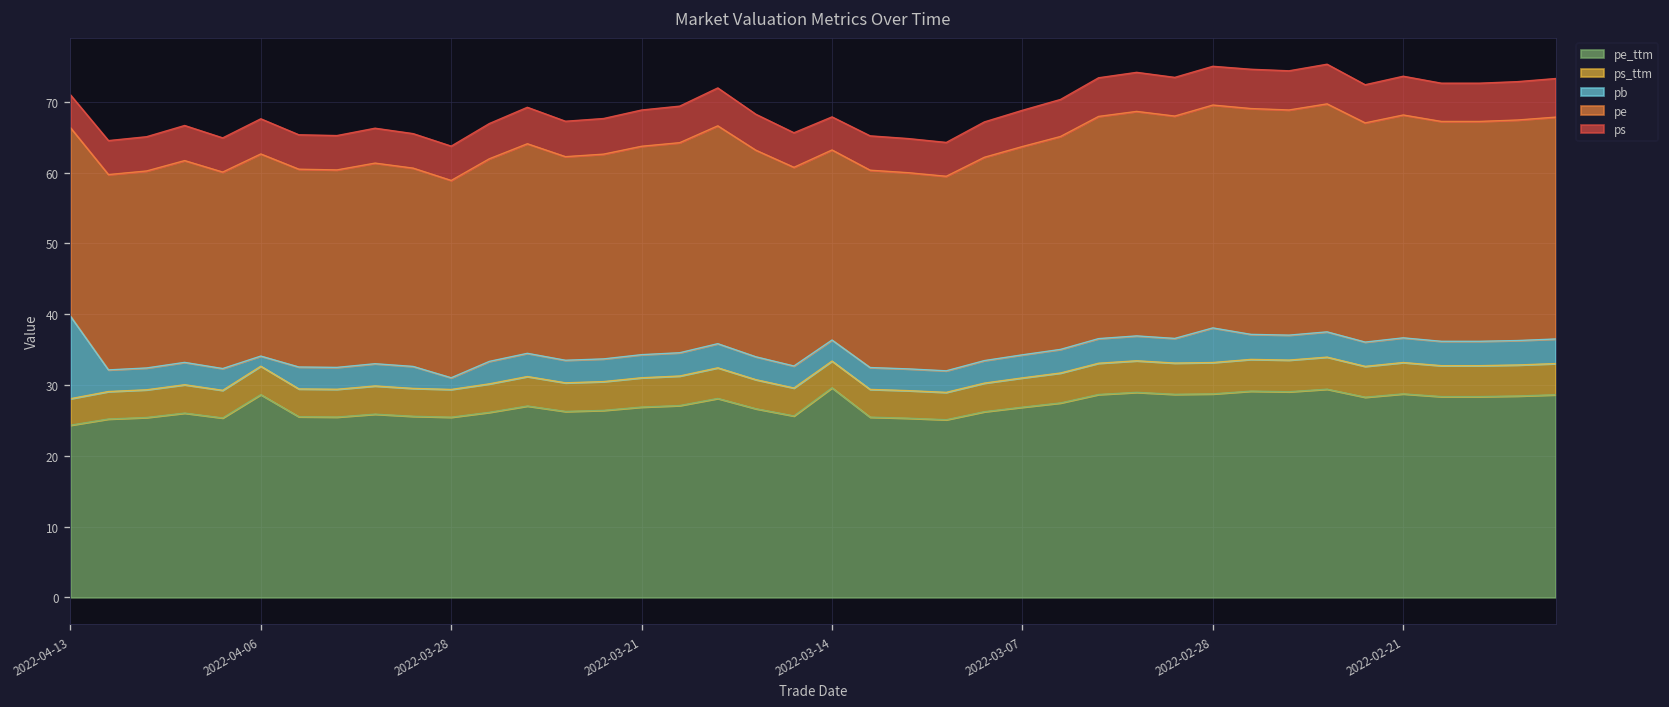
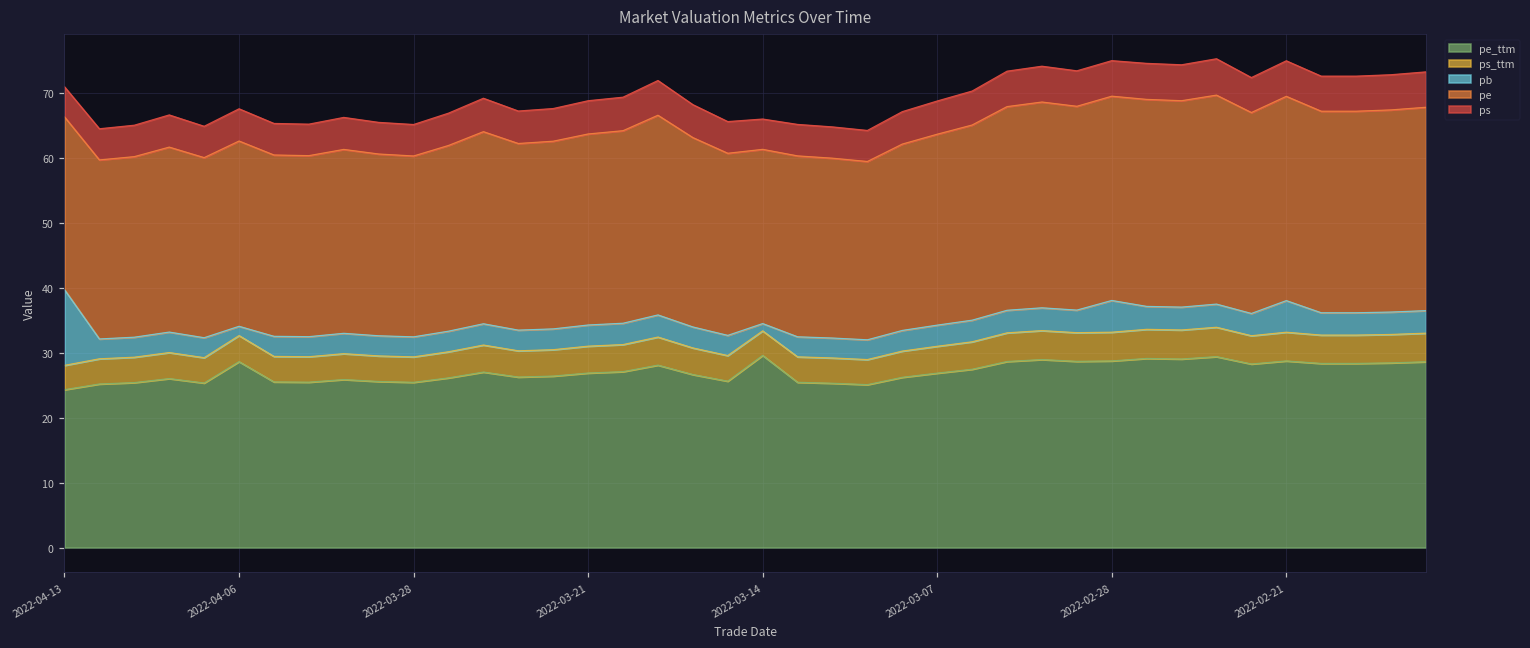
  {
    "pe_ttm": {
      "2022-04-13": 24,
      "2022-04-06": 29,
      "2022-03-28": 25,
      "2022-03-21": 27,
      "2022-03-14": 30,
      "2022-03-07": 27,
      "2022-02-28": 29,
      "2022-02-21": 29
    },
    "pb": {
      "2022-04-13": 12,
      "2022-04-06": 1,
-     "2022-03-28": 2,
+     "2022-03-28": 3,
      "2022-03-21": 3,
-     "2022-03-14": 3,
+     "2022-03-14": 1,
      "2022-03-07": 3,
      "2022-02-28": 5,
-     "2022-02-21": 3
+     "2022-02-21": 5
    }
  }
